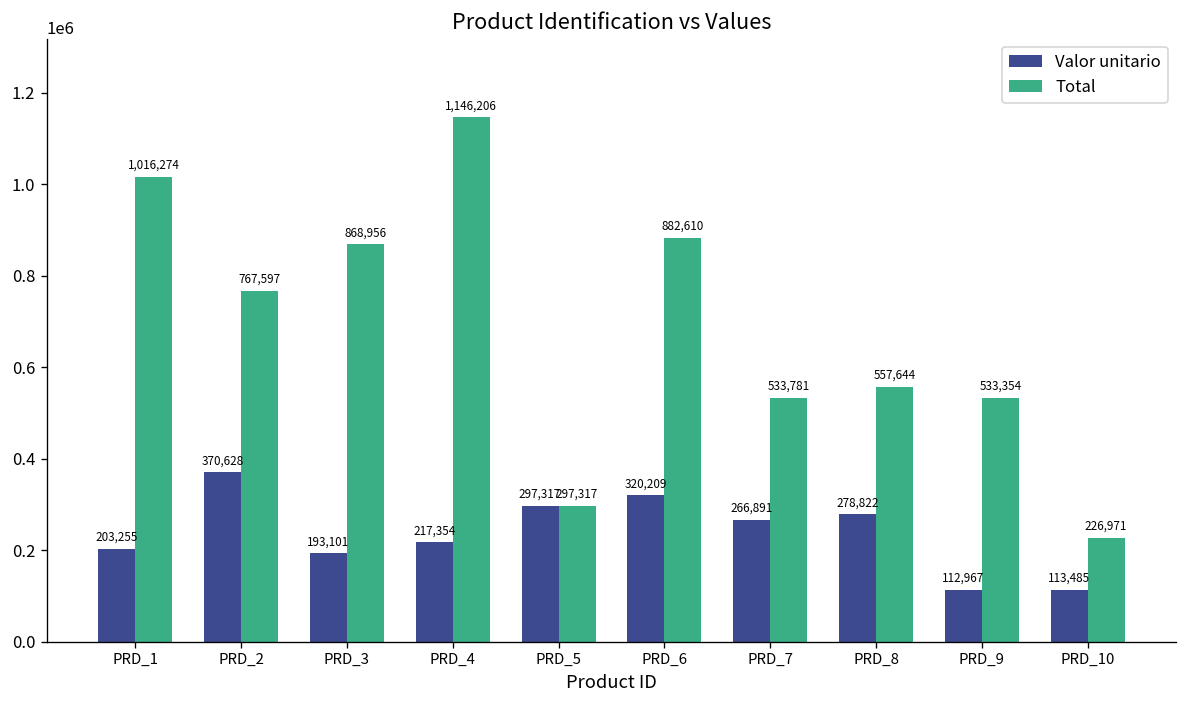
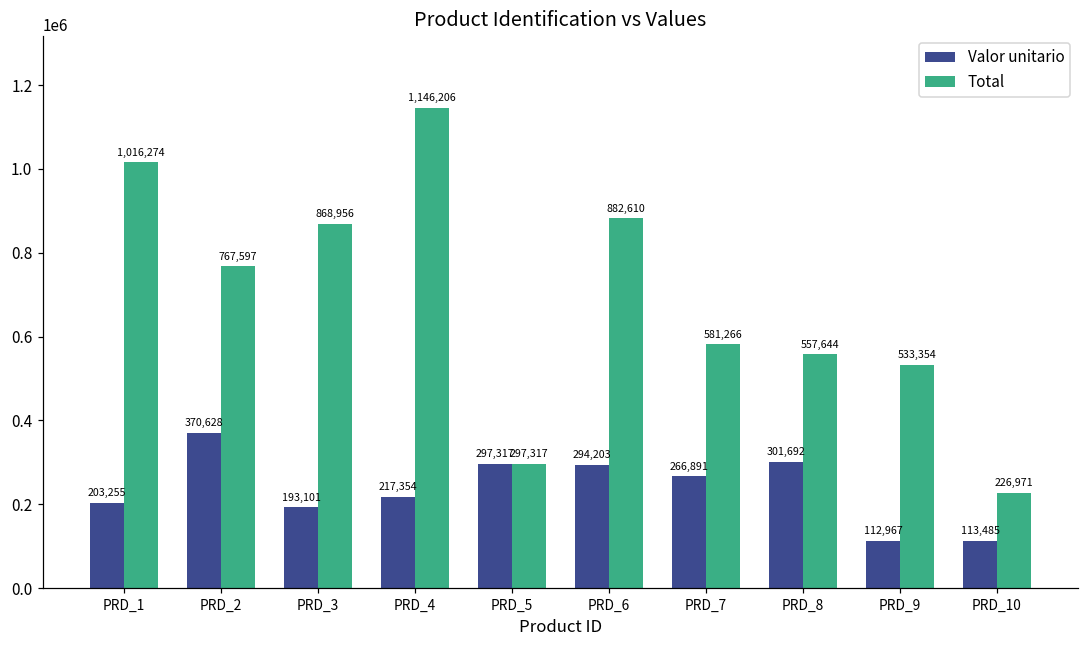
  {
    "Valor unitario": {
      "PRD_1": "203,255",
      "PRD_2": "370,628",
      "PRD_3": "193,101",
      "PRD_4": "217,354",
      "PRD_5": "297,317",
-     "PRD_6": "320,209",
+     "PRD_6": "294,203",
      "PRD_7": "266,891",
-     "PRD_8": "278,822",
+     "PRD_8": "301,692",
      "PRD_9": "112,967",
      "PRD_10": "113,485"
    },
    "Total": {
      "PRD_1": "1,016,274",
      "PRD_2": "767,597",
      "PRD_3": "868,956",
      "PRD_4": "1,146,206",
      "PRD_5": "297,317",
      "PRD_6": "882,610",
-     "PRD_7": "533,781",
+     "PRD_7": "581,266",
      "PRD_8": "557,644",
      "PRD_9": "533,354",
      "PRD_10": "226,971"
    }
  }
